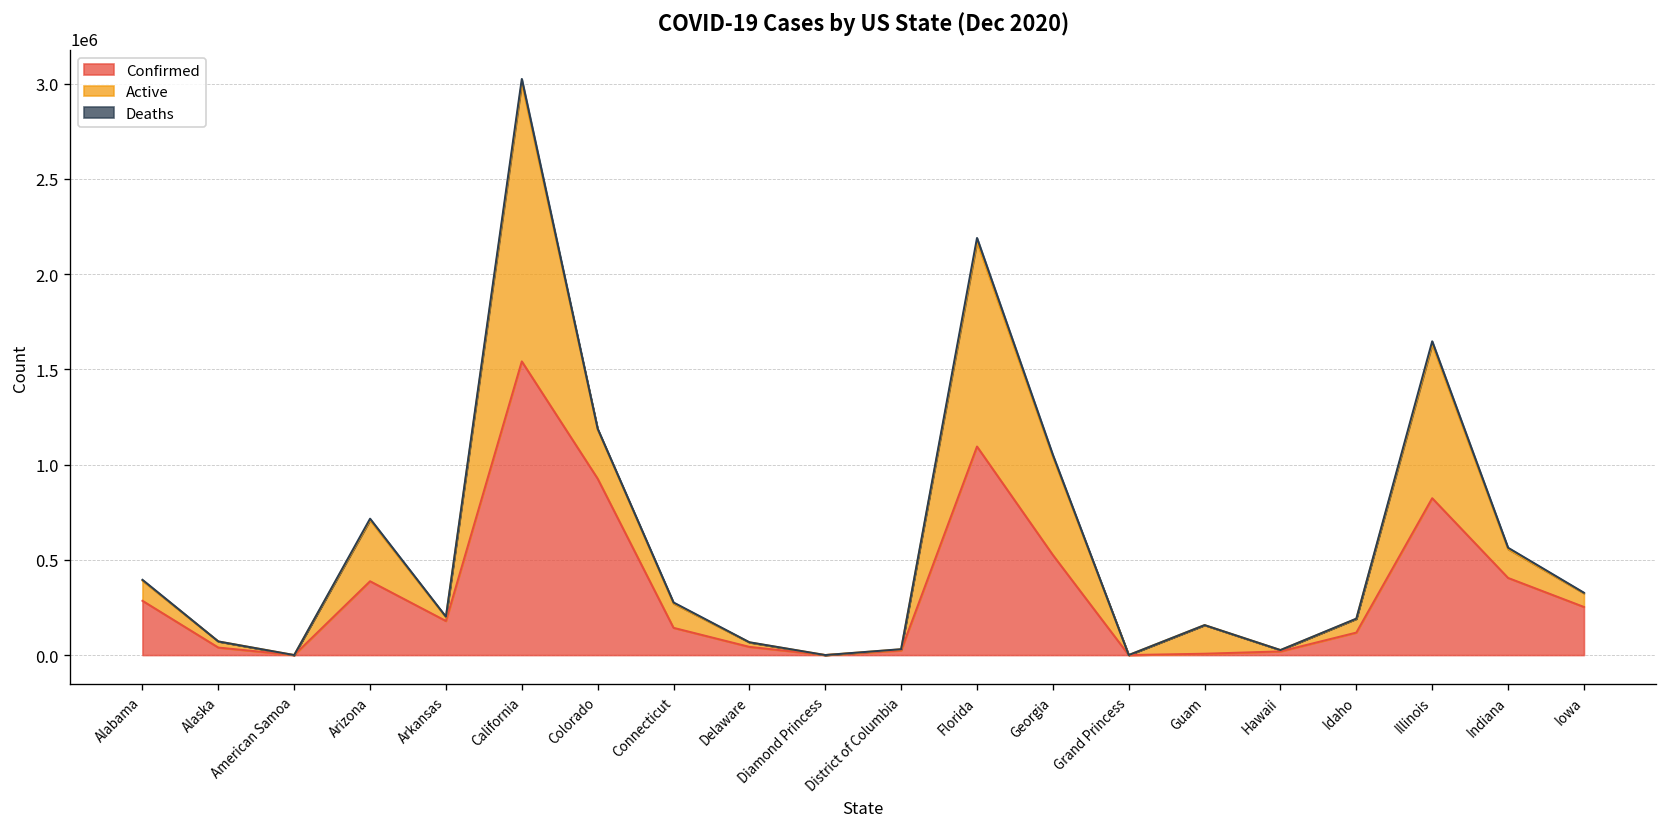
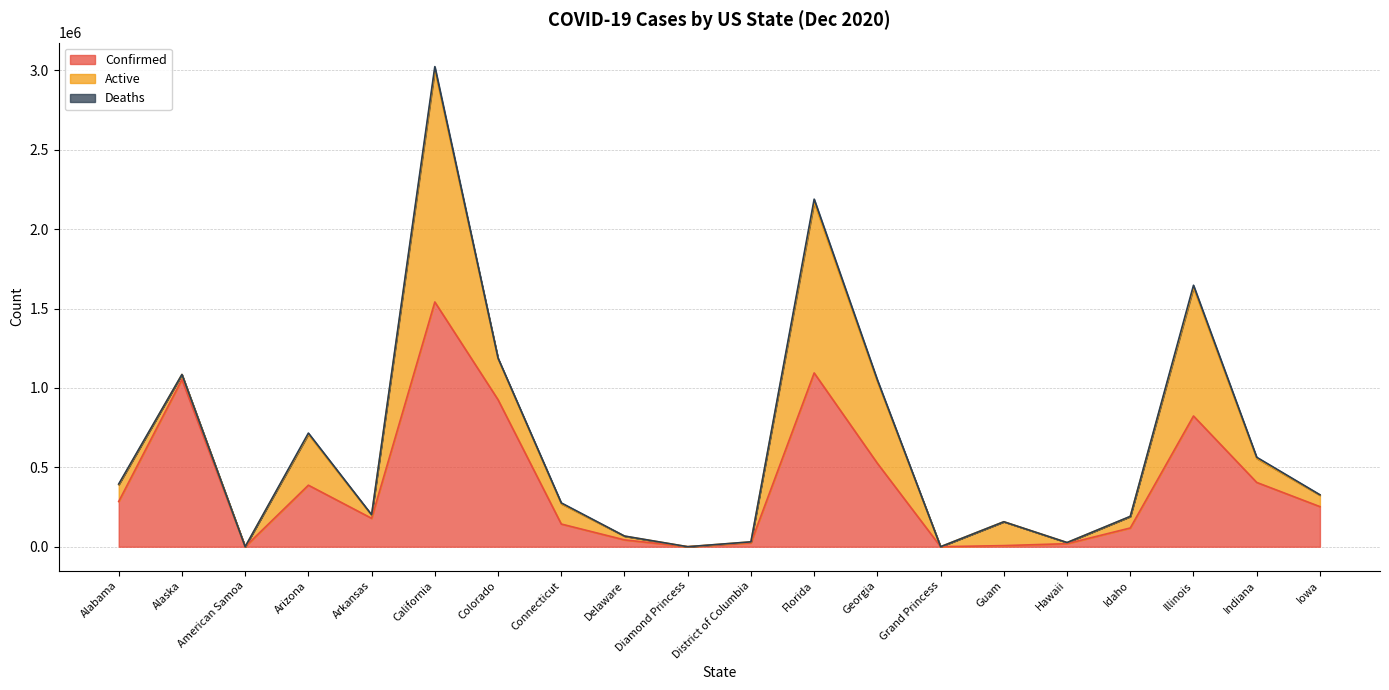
  {
    "Confirmed": {
      "Alabama": 280000,
-     "Alaska": 40000,
+     "Alaska": 1050000,
      "Arizona": 390000,
      "Arkansas": 180000,
      "California": 1540000,
      "Colorado": 930000,
      "Connecticut": 140000,
      "Delaware": 40000,
      "Florida": 1090000,
      "Georgia": 530000,
      "Guam": 10000,
      "Idaho": 120000,
      "Illinois": 820000,
      "Indiana": 400000,
      "Iowa": 250000
    },
    "Active": {
      "California": 1460000,
      "Florida": 1080000
    },
    "Deaths": {
      "California": 20000,
      "Florida": 20000
    }
  }
